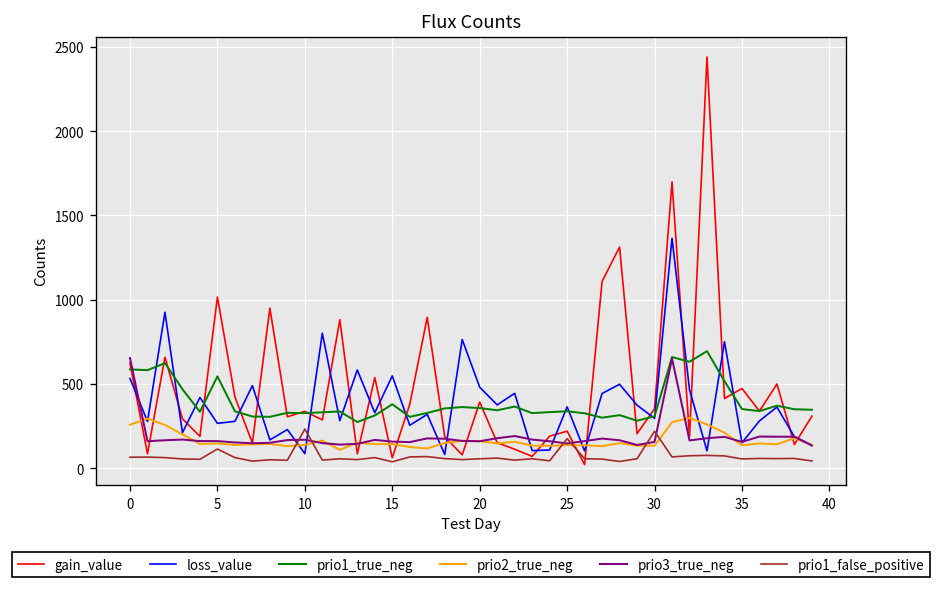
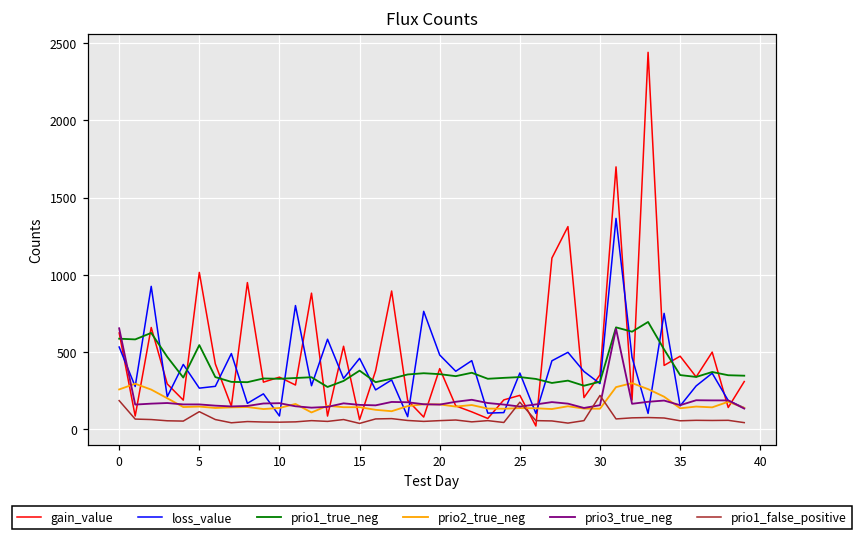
  {
    "gain_value": {
      "0": 620,
      "5": 1010,
      "15": 60,
      "20": 390,
      "25": 220,
      "30": 350,
      "35": 470
    },
    "loss_value": {
      "0": 530,
      "5": 270,
      "10": 90,
-     "15": 550,
+     "15": 460,
      "20": 480,
      "25": 360
    },
    "prio1_true_neg": {
      "0": 590,
      "5": 540,
      "15": 380,
      "20": 360,
      "25": 340,
      "35": 350
    },
    "prio2_true_neg": {
      "0": 260,
      "10": 140,
      "30": 130
    },
    "prio3_true_neg": {
      "0": 650,
      "10": 170,
      "30": 160
    },
    "prio1_false_positive": {
-     "0": 60,
+     "0": 180,
      "5": 110,
-     "10": 230,
+     "10": 50,
      "15": 40,
      "20": 60,
      "25": 170,
      "30": 220,
      "35": 50
    }
  }
